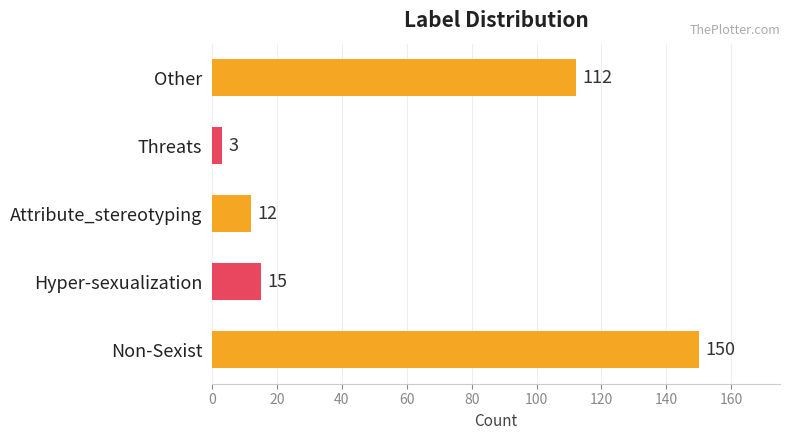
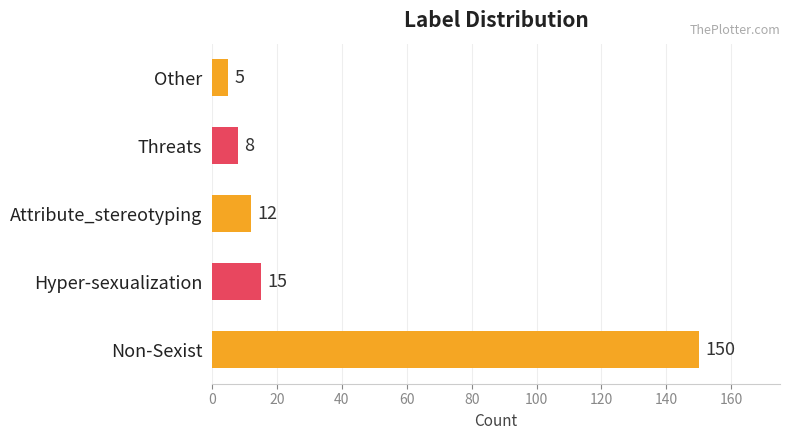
  {
-   "Other": 112,
-   "Threats": 3,
+   "Other": 5,
+   "Threats": 8,
    "Attribute_stereotyping": 12,
    "Hyper-sexualization": 15,
    "Non-Sexist": 150
  }
